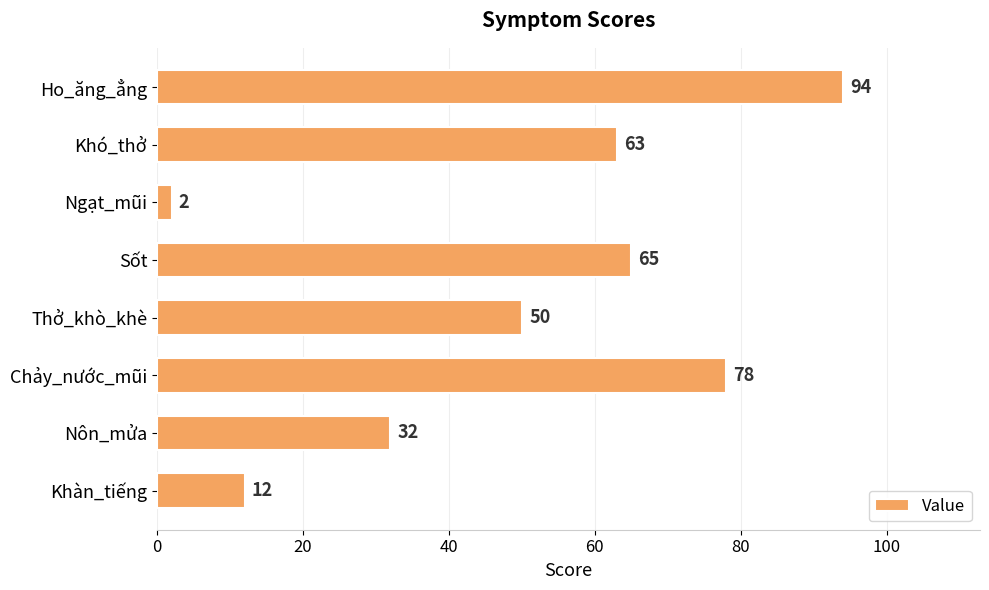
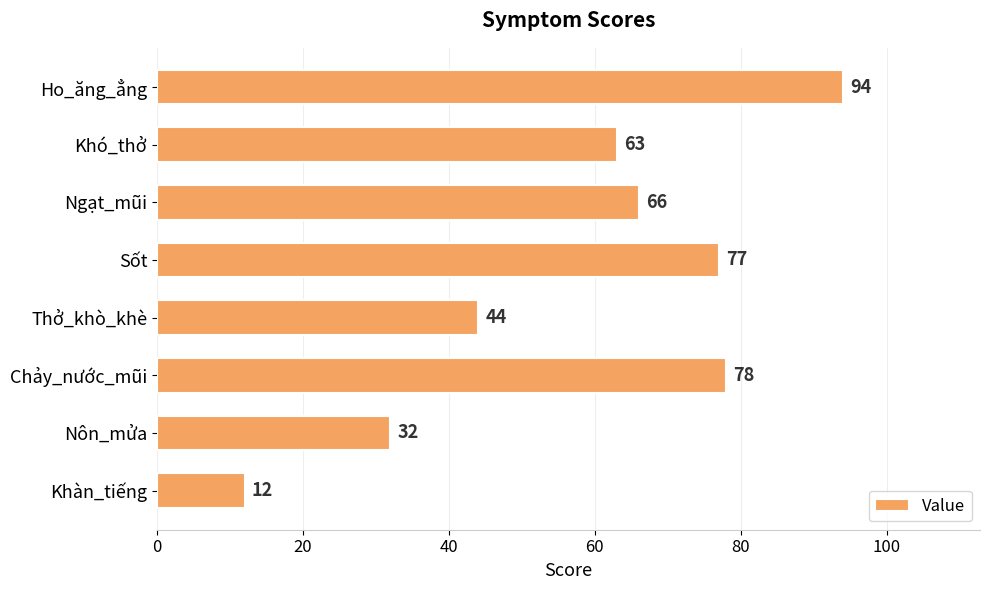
  {
    "Ho_ăng_ẳng": 94,
    "Khó_thở": 63,
-   "Ngạt_mũi": 2,
-   "Sốt": 65,
-   "Thở_khò_khè": 50,
+   "Ngạt_mũi": 66,
+   "Sốt": 77,
+   "Thở_khò_khè": 44,
    "Chảy_nước_mũi": 78,
    "Nôn_mửa": 32,
    "Khàn_tiếng": 12
  }
